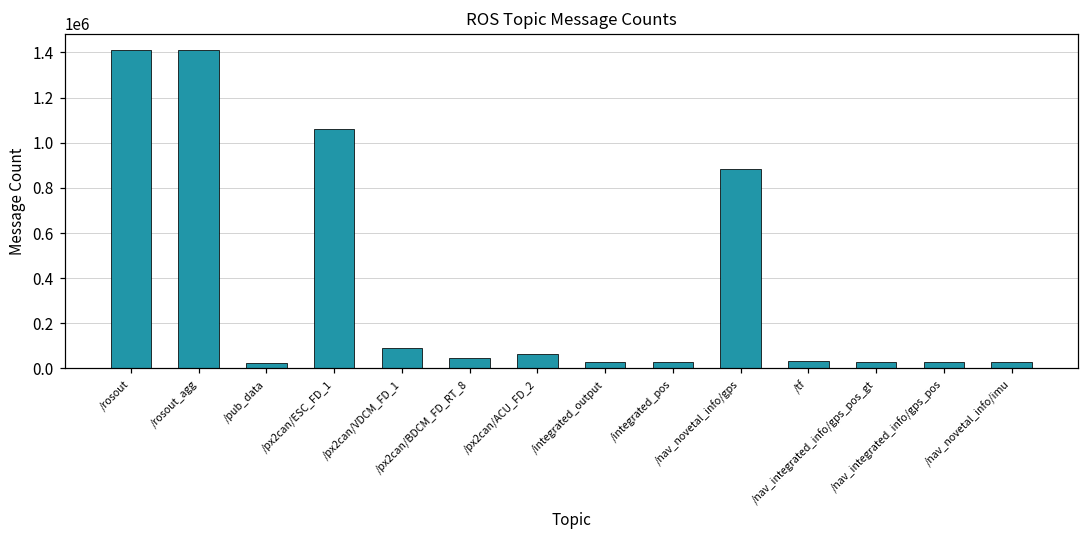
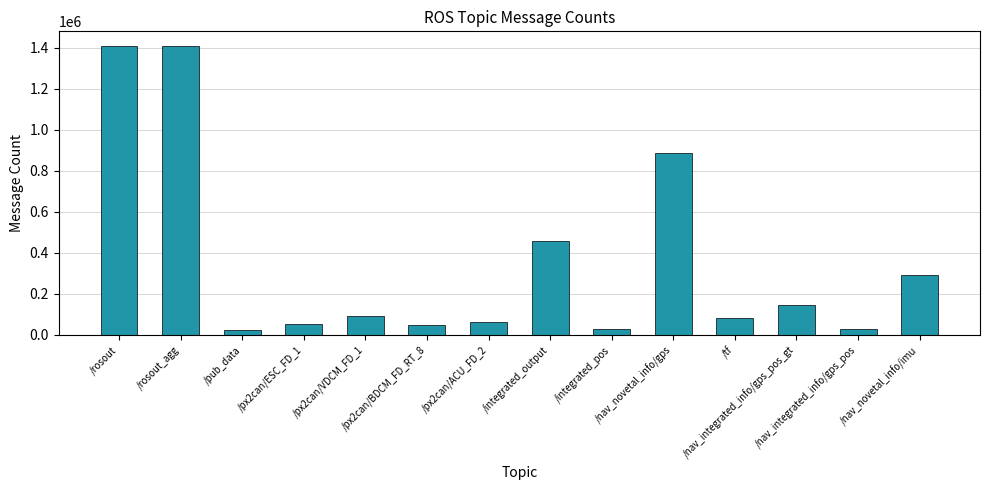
  {
    "/rosout": 1410000,
    "/rosout_agg": 1410000,
    "/pub_data": 20000,
-   "/px2can/ESC_FD_1": 1060000,
+   "/px2can/ESC_FD_1": 50000,
    "/px2can/VDCM_FD_1": 90000,
    "/px2can/BDCM_FD_RT_8": 50000,
    "/px2can/ACU_FD_2": 60000,
-   "/integrated_output": 30000,
+   "/integrated_output": 460000,
    "/integrated_pos": 30000,
    "/nav_novetal_info/gps": 890000,
-   "/tf": 30000,
-   "/nav_integrated_info/gps_pos_gt": 30000,
+   "/tf": 80000,
+   "/nav_integrated_info/gps_pos_gt": 150000,
    "/nav_integrated_info/gps_pos": 30000,
-   "/nav_novetal_info/imu": 30000
+   "/nav_novetal_info/imu": 290000
  }
